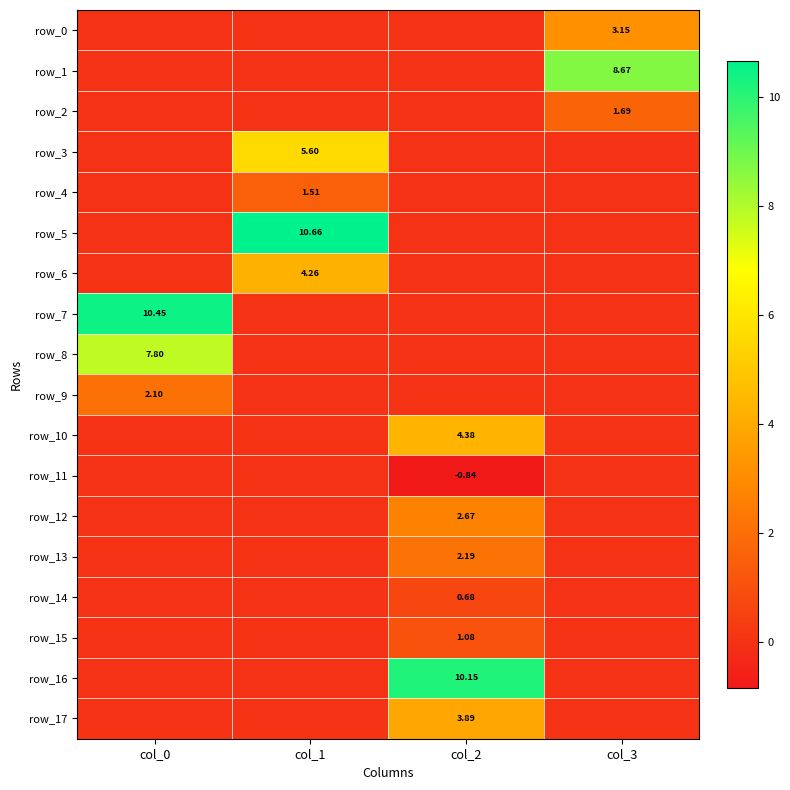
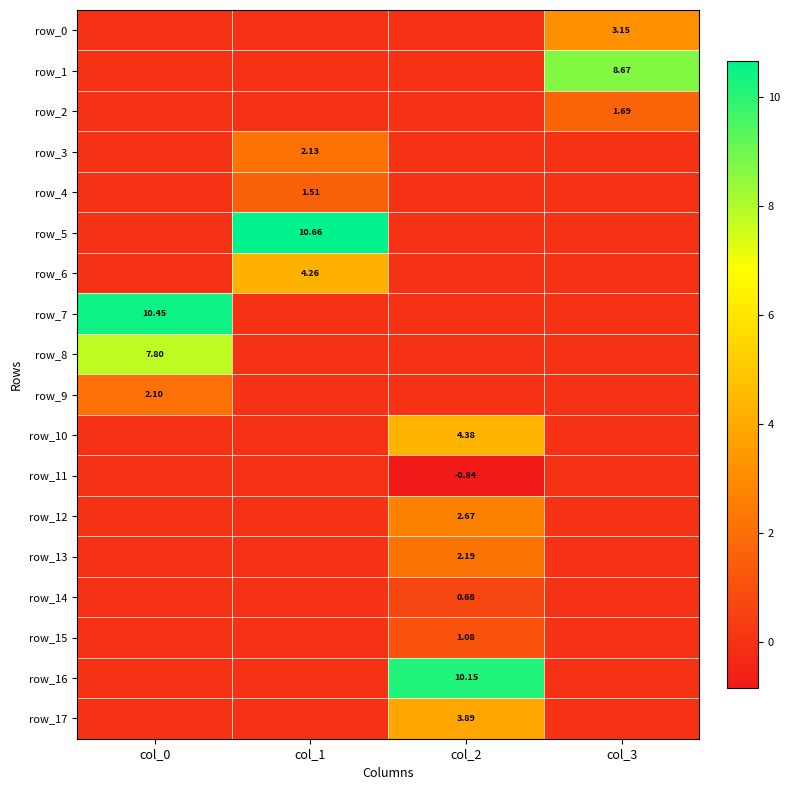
  {
    "row_0": {
      "col_3": 3.15
    },
    "row_1": {
      "col_3": 8.67
    },
    "row_2": {
      "col_3": 1.69
    },
    "row_3": {
-     "col_1": 5.60
+     "col_1": 2.13
    },
    "row_4": {
      "col_1": 1.51
    },
    "row_5": {
      "col_1": 10.66
    },
    "row_6": {
      "col_1": 4.26
    },
    "row_7": {
      "col_0": 10.45
    },
    "row_8": {
      "col_0": 7.80
    },
    "row_9": {
      "col_0": 2.10
    },
    "row_10": {
      "col_2": 4.38
    },
    "row_11": {
      "col_2": -0.84
    },
    "row_12": {
      "col_2": 2.67
    },
    "row_13": {
      "col_2": 2.19
    },
    "row_14": {
      "col_2": 0.68
    },
    "row_15": {
      "col_2": 1.08
    },
    "row_16": {
      "col_2": 10.15
    },
    "row_17": {
      "col_2": 3.89
    }
  }
